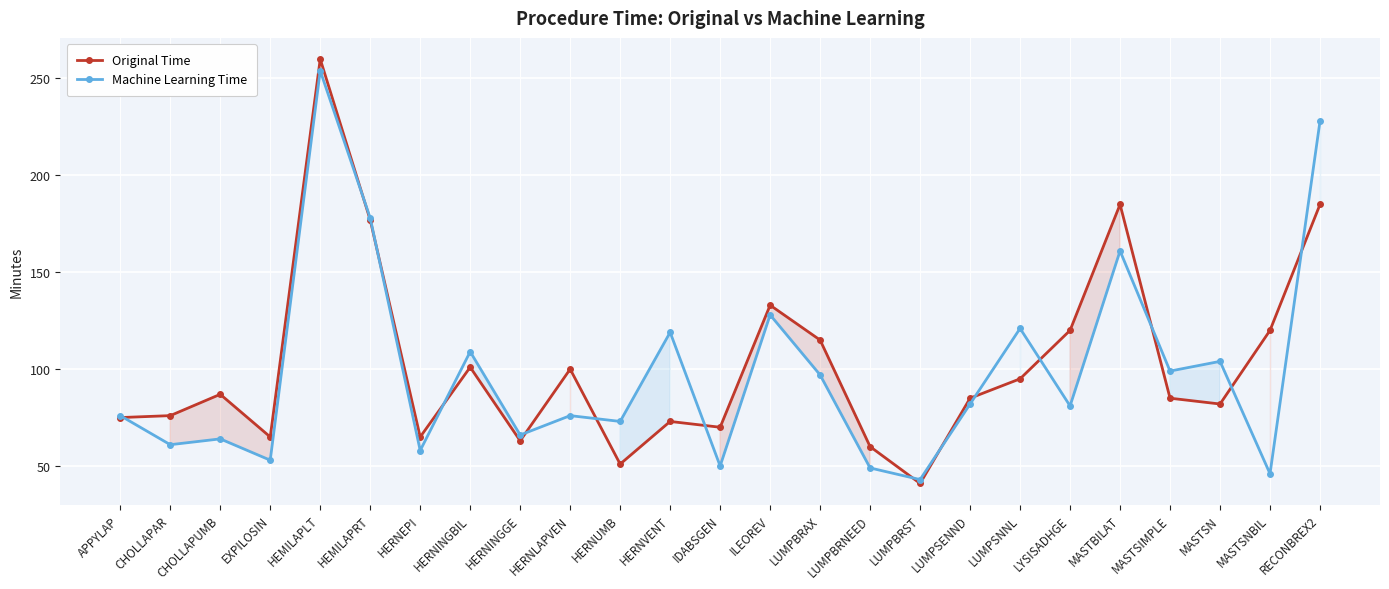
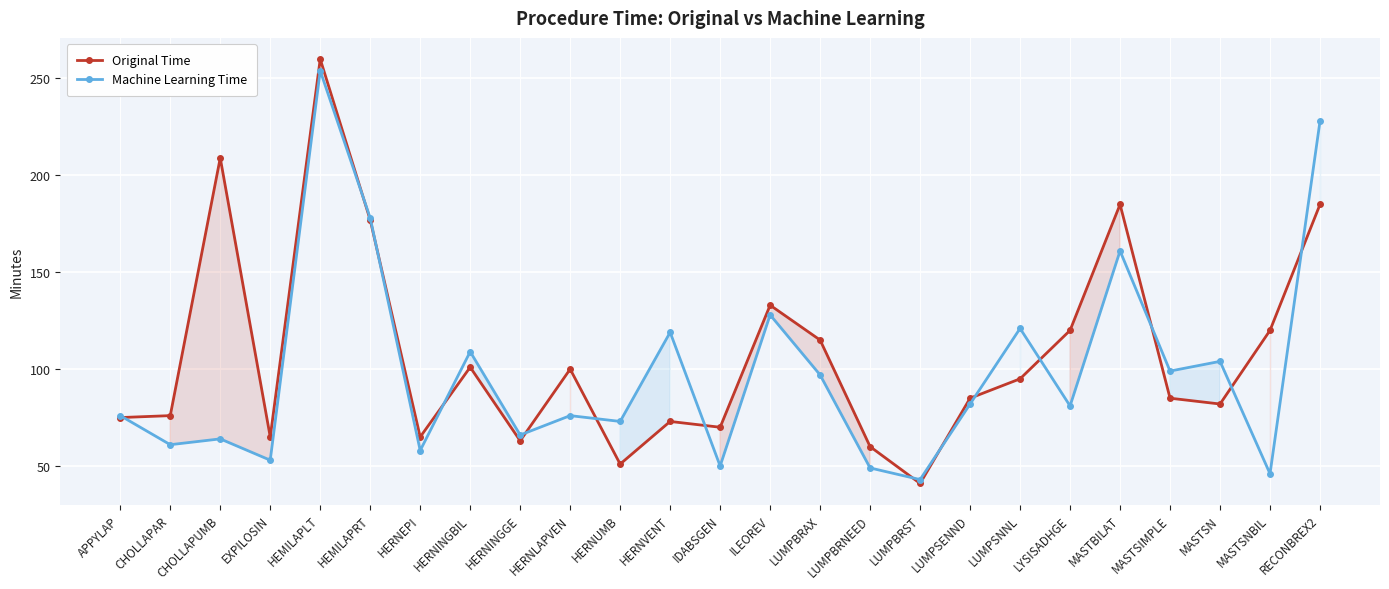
  {
    "Original Time": {
      "CHOLLAPAR": 76,
-     "CHOLLAPUMB": 87,
+     "CHOLLAPUMB": 209,
      "EXPILOSIN": 65,
      "HEMILAPLT": 260,
      "HERNEPI": 65,
      "HERNINGBIL": 101,
      "HERNINGGE": 63,
      "HERNLAPVEN": 100,
      "HERNUMB": 51,
      "HERNVENT": 73,
      "IDABSGEN": 70,
      "ILEOREV": 133,
      "LUMPBRAX": 115,
      "LUMPBRNEED": 60,
      "LUMPBRST": 41,
      "LUMPSENND": 85,
      "LUMPSNNL": 95,
      "LYSISADHGE": 120,
      "MASTBILAT": 185,
      "MASTSIMPLE": 85,
      "MASTSN": 82,
      "MASTSNBIL": 120,
      "RECONBREX2": 185
    },
    "Machine Learning Time": {
      "CHOLLAPAR": 61,
      "CHOLLAPUMB": 64,
      "EXPILOSIN": 53,
      "HEMILAPLT": 254,
      "HERNEPI": 58,
      "HERNINGBIL": 109,
      "HERNINGGE": 66,
      "HERNLAPVEN": 76,
      "HERNUMB": 73,
      "HERNVENT": 119,
      "IDABSGEN": 50,
      "ILEOREV": 128,
      "LUMPBRAX": 97,
      "LUMPBRNEED": 49,
      "LUMPBRST": 43,
      "LUMPSENND": 82,
      "LUMPSNNL": 121,
      "LYSISADHGE": 81,
      "MASTBILAT": 161,
      "MASTSIMPLE": 99,
      "MASTSN": 104,
      "MASTSNBIL": 46,
      "RECONBREX2": 228
    }
  }
